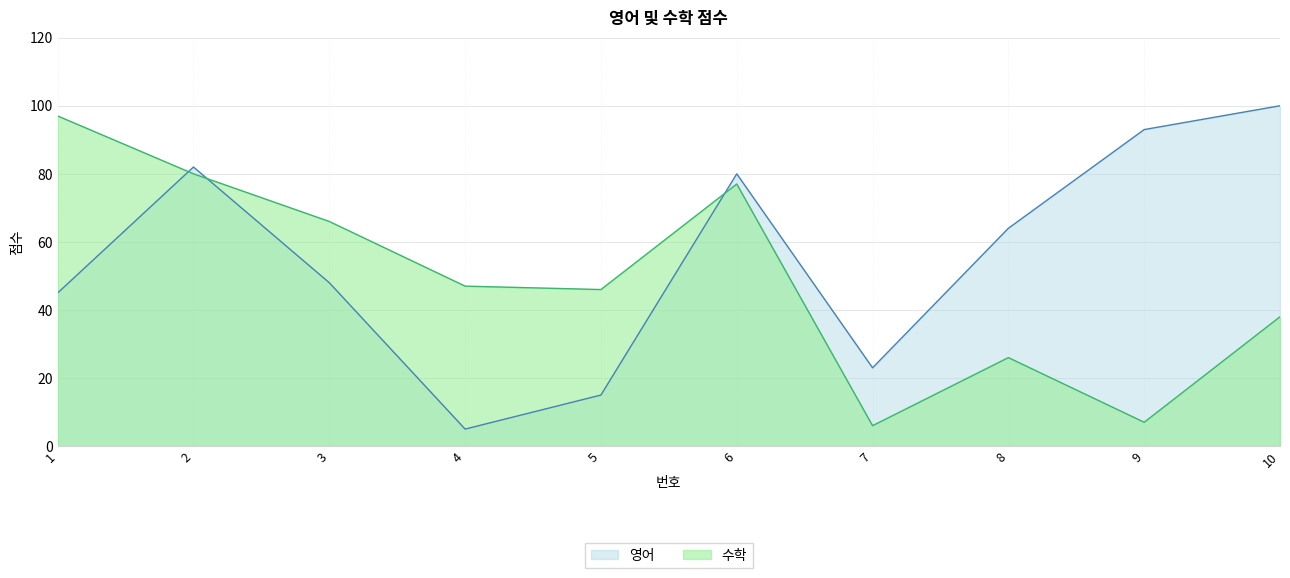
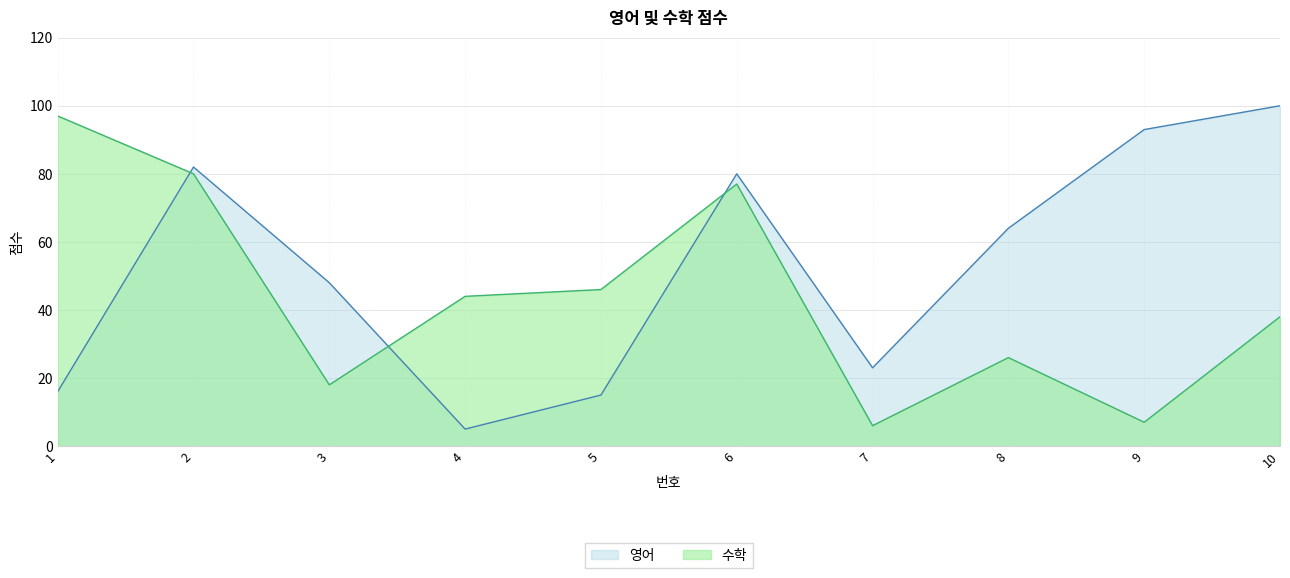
  {
    "영어": {
-     "1": 45,
+     "1": 16,
      "2": 82,
      "3": 48,
      "4": 5,
      "5": 15,
      "6": 80,
      "7": 23,
      "8": 64,
      "9": 93,
      "10": 100
    },
    "수학": {
      "1": 97,
      "2": 80,
-     "3": 66,
-     "4": 47,
+     "3": 18,
+     "4": 44,
      "5": 46,
      "6": 77,
      "7": 6,
      "8": 26,
      "9": 7,
      "10": 38
    }
  }
